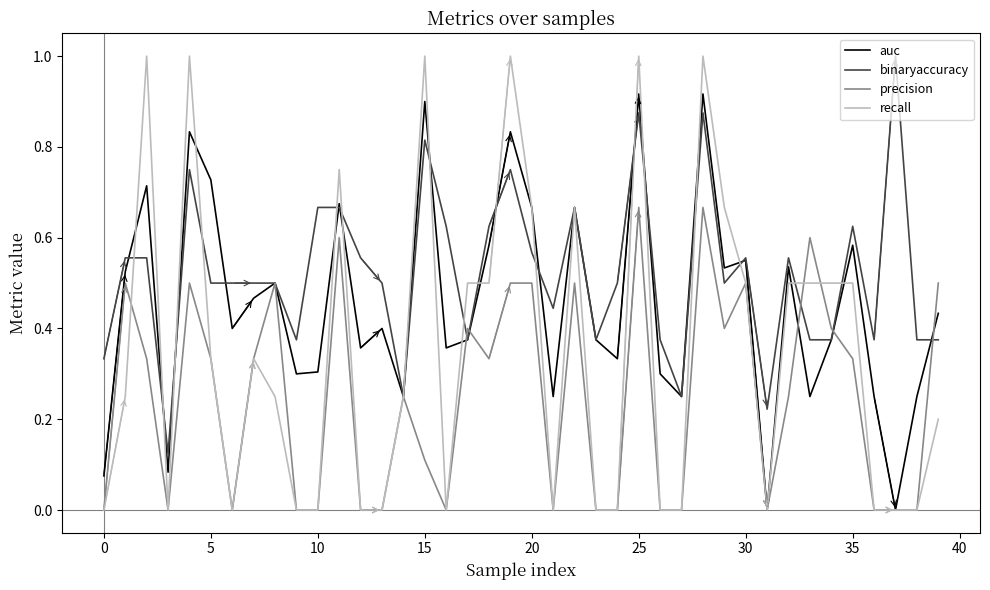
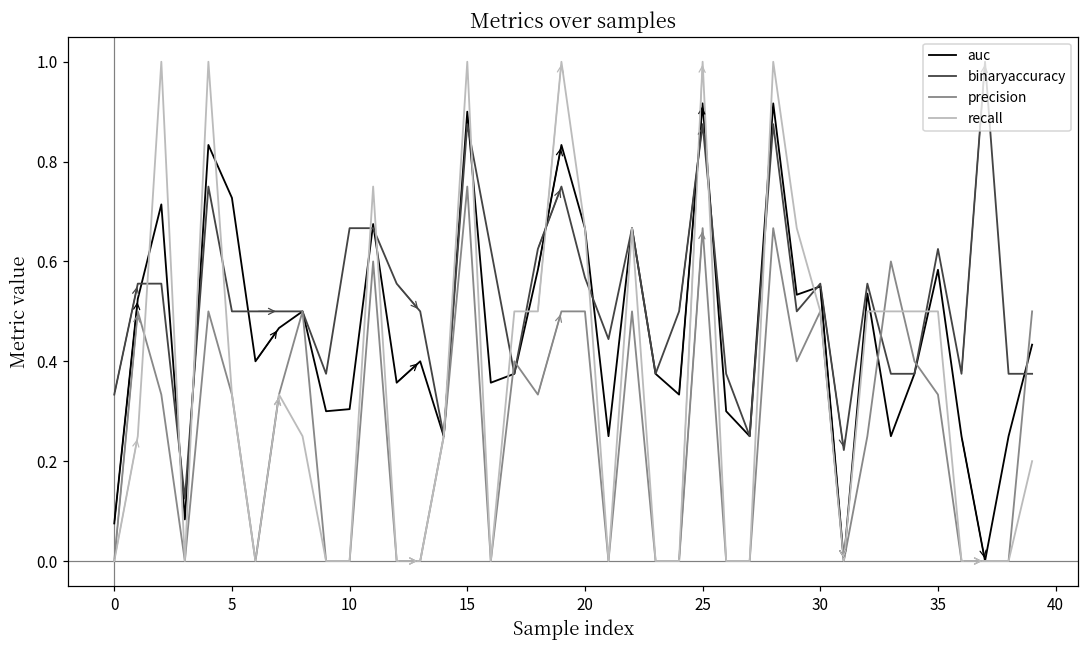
  {
    "auc": {
      "0": 0.08,
      "5": 0.73,
      "10": 0.30,
      "15": 0.90,
      "25": 0.92,
      "35": 0.58
    },
    "binaryaccuracy": {
      "0": 0.33,
      "5": 0.50,
      "10": 0.67,
-     "15": 0.82,
+     "15": 0.88,
      "20": 0.57,
      "25": 0.88,
      "35": 0.63
    },
    "precision": {
-     "15": 0.11,
+     "15": 0.75,
      "20": 0.50,
      "25": 0.67,
      "35": 0.33
    },
    "recall": {
      "15": 1.00,
      "25": 1.00,
      "35": 0.50
    }
  }
